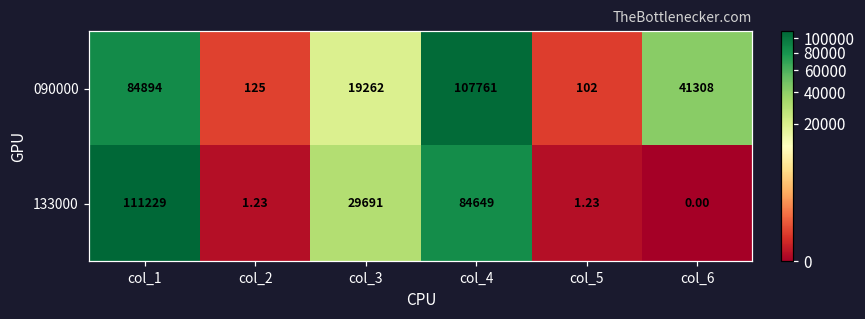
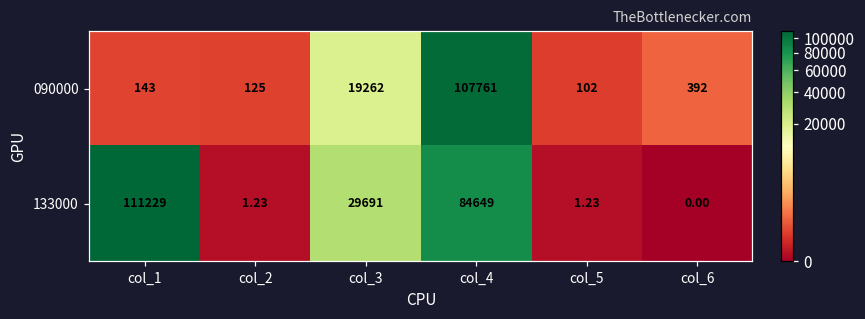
  {
    "090000": {
-     "col_1": 84894,
+     "col_1": 143,
      "col_2": 125,
      "col_3": 19262,
      "col_4": 107761,
      "col_5": 102,
-     "col_6": 41308
+     "col_6": 392
    },
    "133000": {
      "col_1": 111229,
      "col_2": 1.23,
      "col_3": 29691,
      "col_4": 84649,
      "col_5": 1.23,
      "col_6": 0.00
    }
  }
